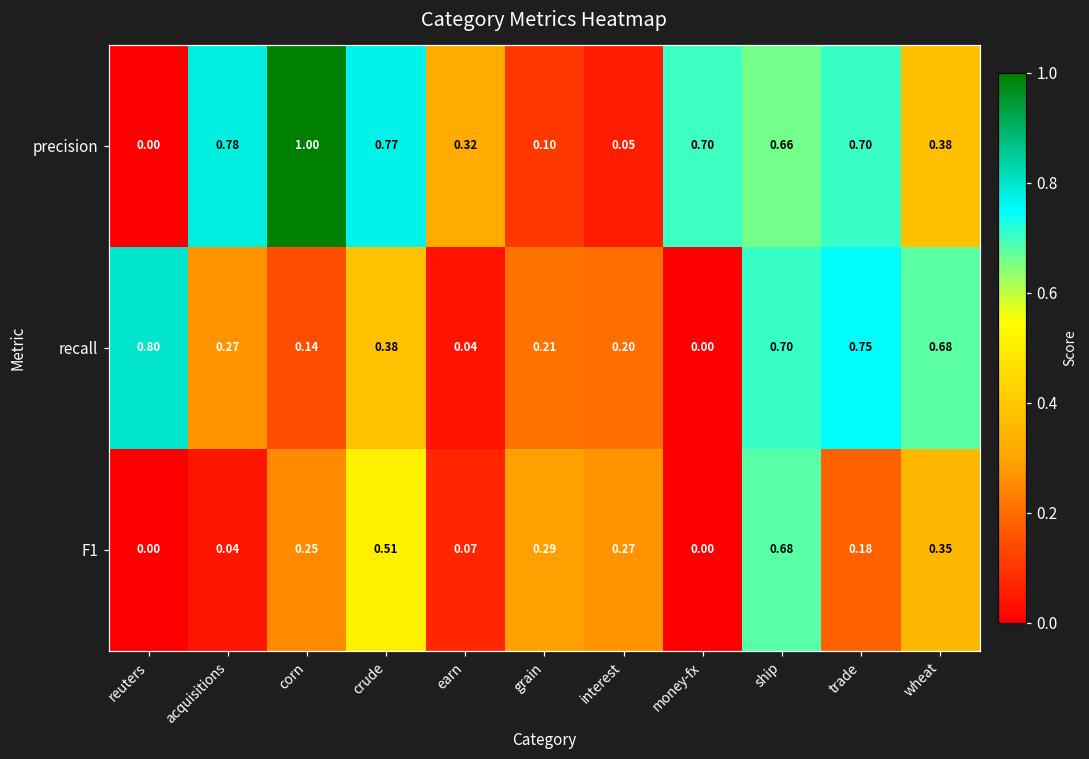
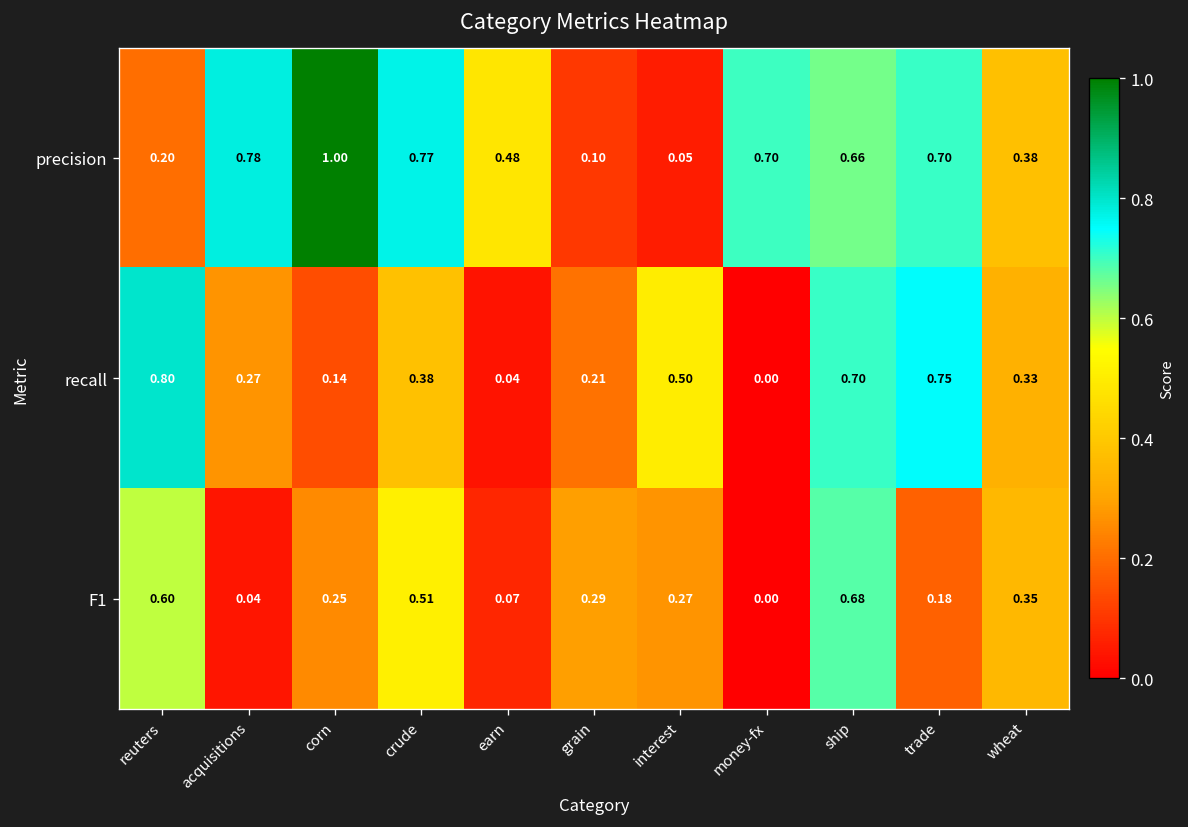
  {
    "precision": {
-     "reuters": 0.00,
+     "reuters": 0.20,
      "acquisitions": 0.78,
      "corn": 1.00,
      "crude": 0.77,
-     "earn": 0.32,
+     "earn": 0.48,
      "grain": 0.10,
      "interest": 0.05,
      "money-fx": 0.70,
      "ship": 0.66,
      "trade": 0.70,
      "wheat": 0.38
    },
    "recall": {
      "reuters": 0.80,
      "acquisitions": 0.27,
      "corn": 0.14,
      "crude": 0.38,
      "earn": 0.04,
      "grain": 0.21,
-     "interest": 0.20,
+     "interest": 0.50,
      "money-fx": 0.00,
      "ship": 0.70,
      "trade": 0.75,
-     "wheat": 0.68
+     "wheat": 0.33
    },
    "F1": {
-     "reuters": 0.00,
+     "reuters": 0.60,
      "acquisitions": 0.04,
      "corn": 0.25,
      "crude": 0.51,
      "earn": 0.07,
      "grain": 0.29,
      "interest": 0.27,
      "money-fx": 0.00,
      "ship": 0.68,
      "trade": 0.18,
      "wheat": 0.35
    }
  }
